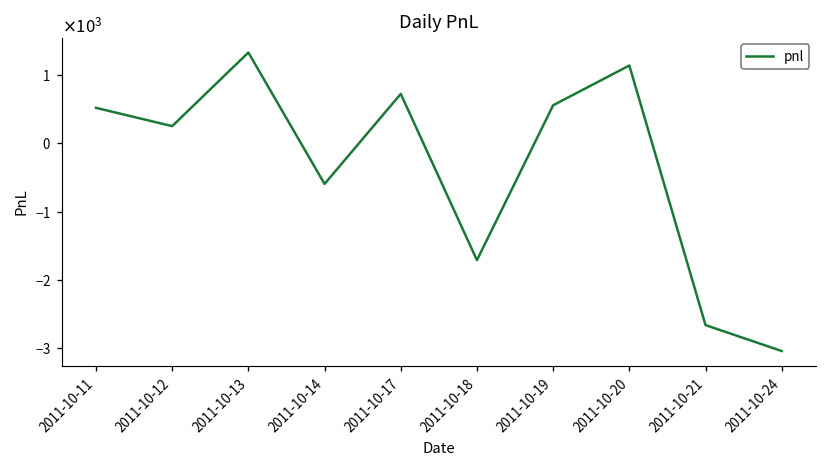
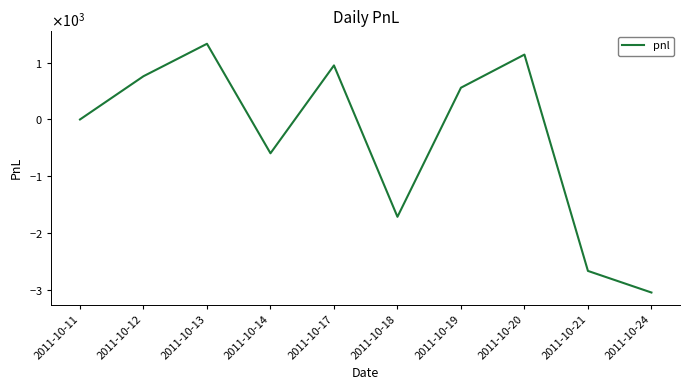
  {
-   "2011-10-11": 500,
-   "2011-10-12": 300,
+   "2011-10-11": 0,
+   "2011-10-12": 800,
    "2011-10-13": 1300,
    "2011-10-14": -600,
-   "2011-10-17": 700,
+   "2011-10-17": 1000,
    "2011-10-18": -1700,
    "2011-10-19": 600,
    "2011-10-20": 1100,
    "2011-10-21": -2700,
    "2011-10-24": -3000
  }
